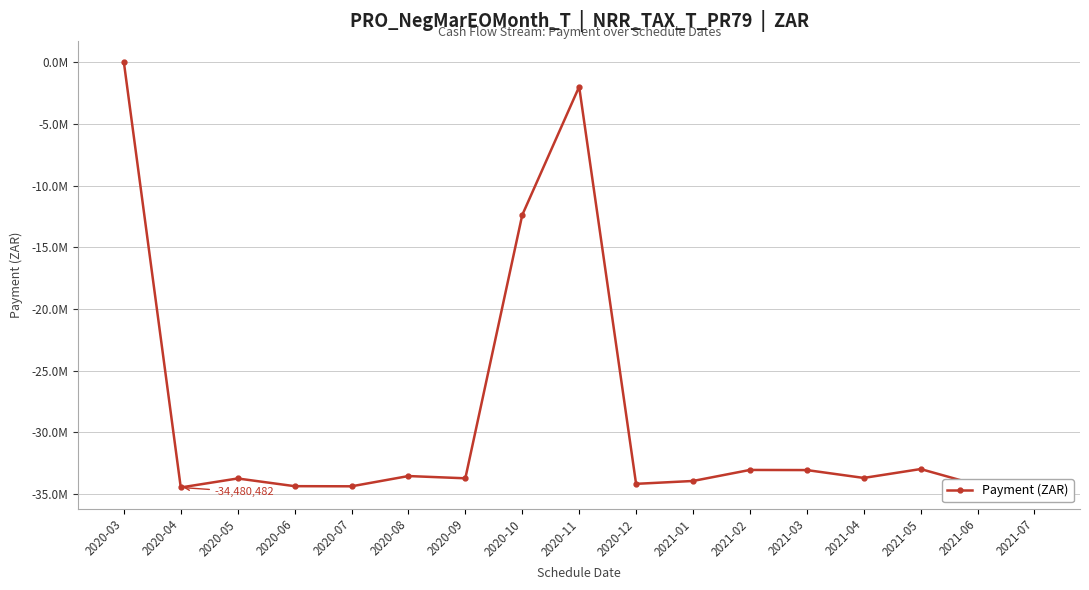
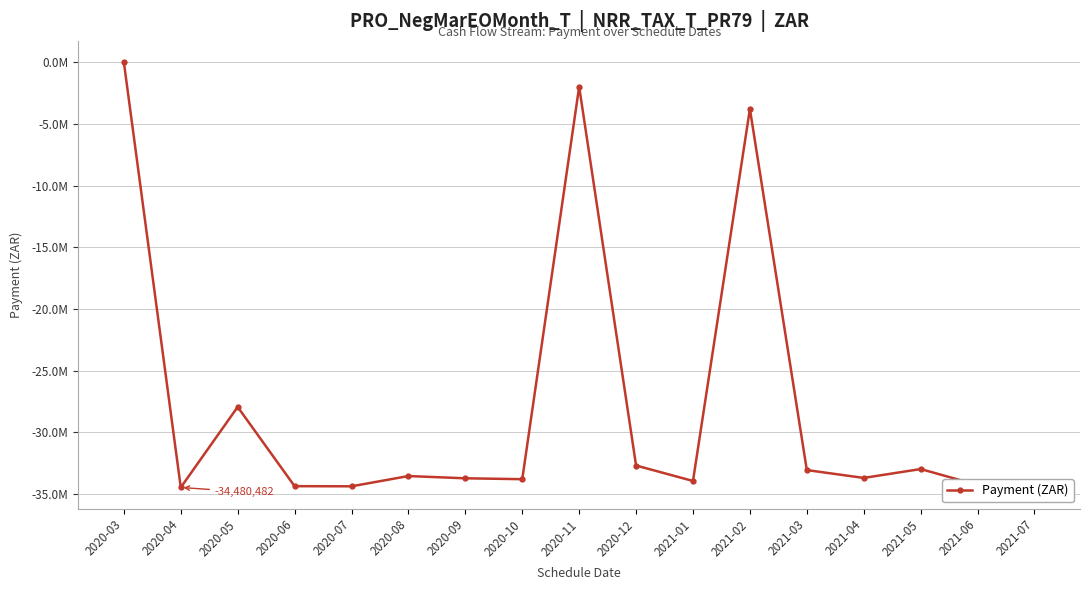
  {
    "2020-03": 0,
-   "2020-05": -33800000,
+   "2020-05": -28000000,
    "2020-06": -34400000,
    "2020-07": -34400000,
    "2020-08": -33600000,
    "2020-09": -33700000,
-   "2020-10": -12400000,
+   "2020-10": -33800000,
    "2020-11": -2000000,
-   "2020-12": -34200000,
+   "2020-12": -32700000,
    "2021-01": -34000000,
-   "2021-02": -33100000,
+   "2021-02": -3800000,
    "2021-03": -33100000,
    "2021-04": -33700000,
    "2021-05": -33000000
  }
